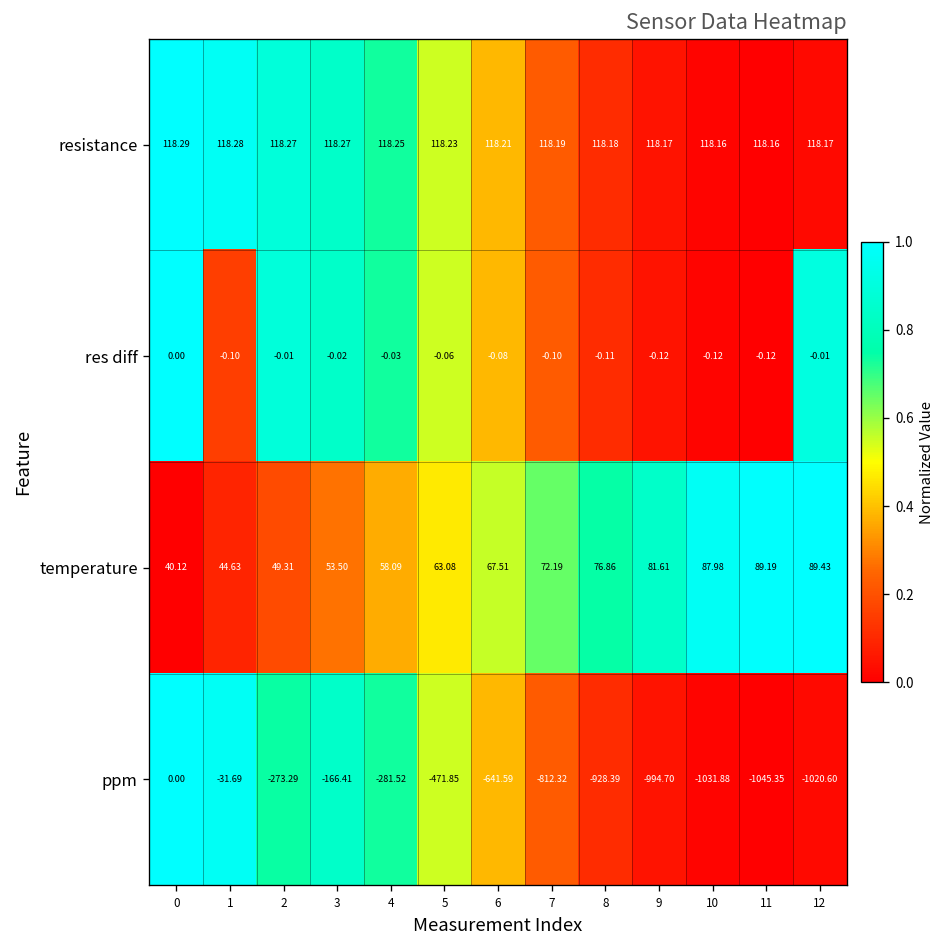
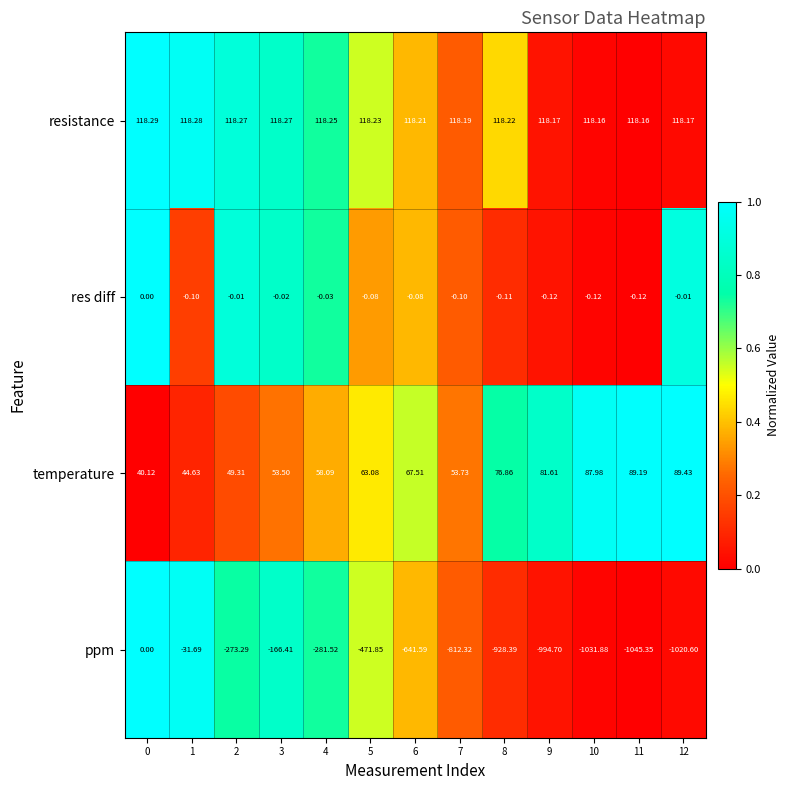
  {
    "resistance": {
      "0": 118.29,
      "1": 118.28,
      "2": 118.27,
      "3": 118.27,
      "4": 118.25,
      "5": 118.23,
      "6": 118.21,
      "7": 118.19,
-     "8": 118.18,
+     "8": 118.22,
      "9": 118.17,
      "10": 118.16,
      "11": 118.16,
      "12": 118.17
    },
    "res diff": {
      "0": 0.00,
      "1": -0.10,
      "2": -0.01,
      "3": -0.02,
      "4": -0.03,
-     "5": -0.06,
+     "5": -0.08,
      "6": -0.08,
      "7": -0.10,
      "8": -0.11,
      "9": -0.12,
      "10": -0.12,
      "11": -0.12,
      "12": -0.01
    },
    "temperature": {
      "0": 40.12,
      "1": 44.63,
      "2": 49.31,
      "3": 53.50,
      "4": 58.09,
      "5": 63.08,
      "6": 67.51,
-     "7": 72.19,
+     "7": 53.73,
      "8": 76.86,
      "9": 81.61,
      "10": 87.98,
      "11": 89.19,
      "12": 89.43
    },
    "ppm": {
      "0": 0.00,
      "1": -31.69,
      "2": -273.29,
      "3": -166.41,
      "4": -281.52,
      "5": -471.85,
      "6": -641.59,
      "7": -812.32,
      "8": -928.39,
      "9": -994.70,
      "10": -1031.88,
      "11": -1045.35,
      "12": -1020.60
    }
  }
